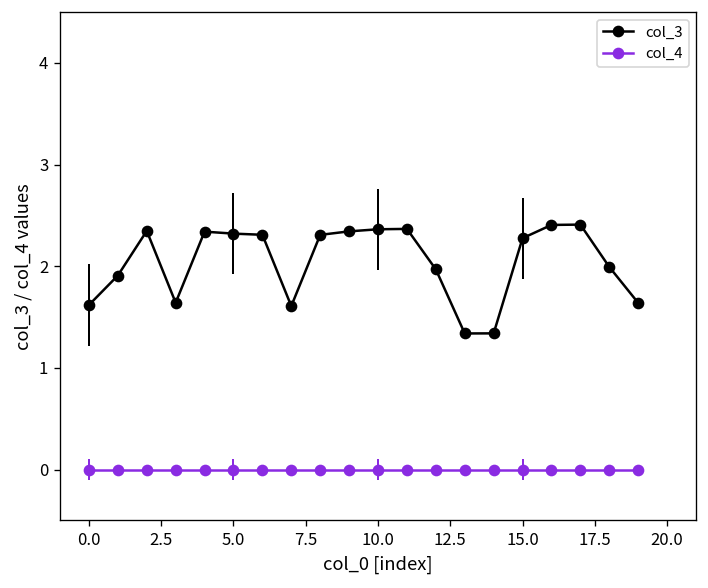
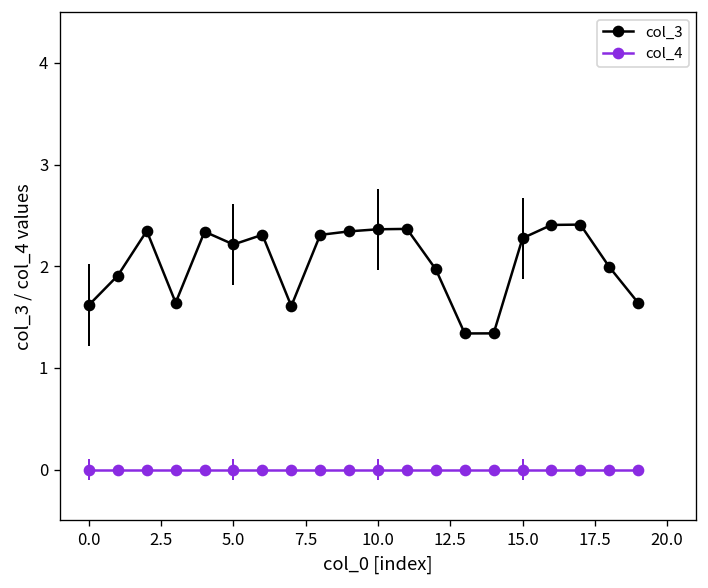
  {
    "col_3": {
      "0.0": 1.6,
-     "5.0": 2.3,
+     "5.0": 2.2,
      "10.0": 2.4,
      "15.0": 2.3
    },
    "col_4": {
      "0.0": 0.0,
      "5.0": 0.0,
      "10.0": 0.0,
      "15.0": 0.0
    }
  }
